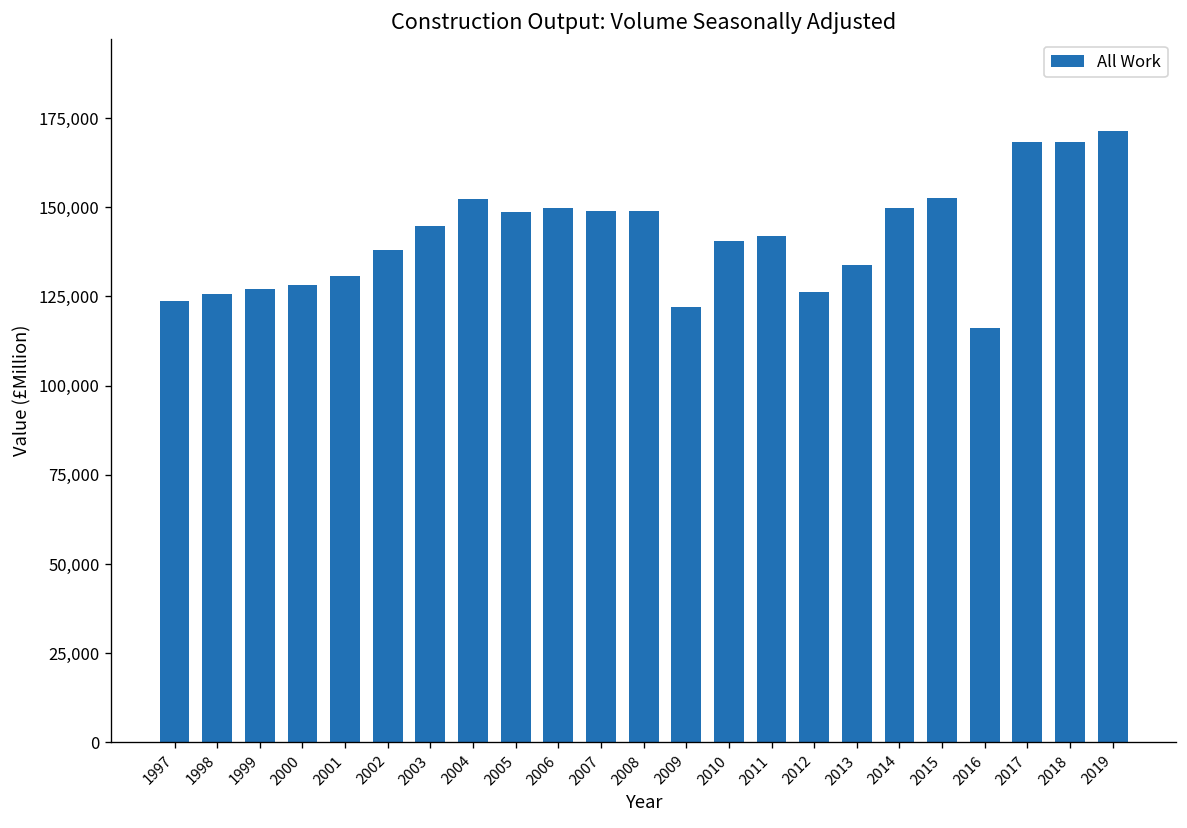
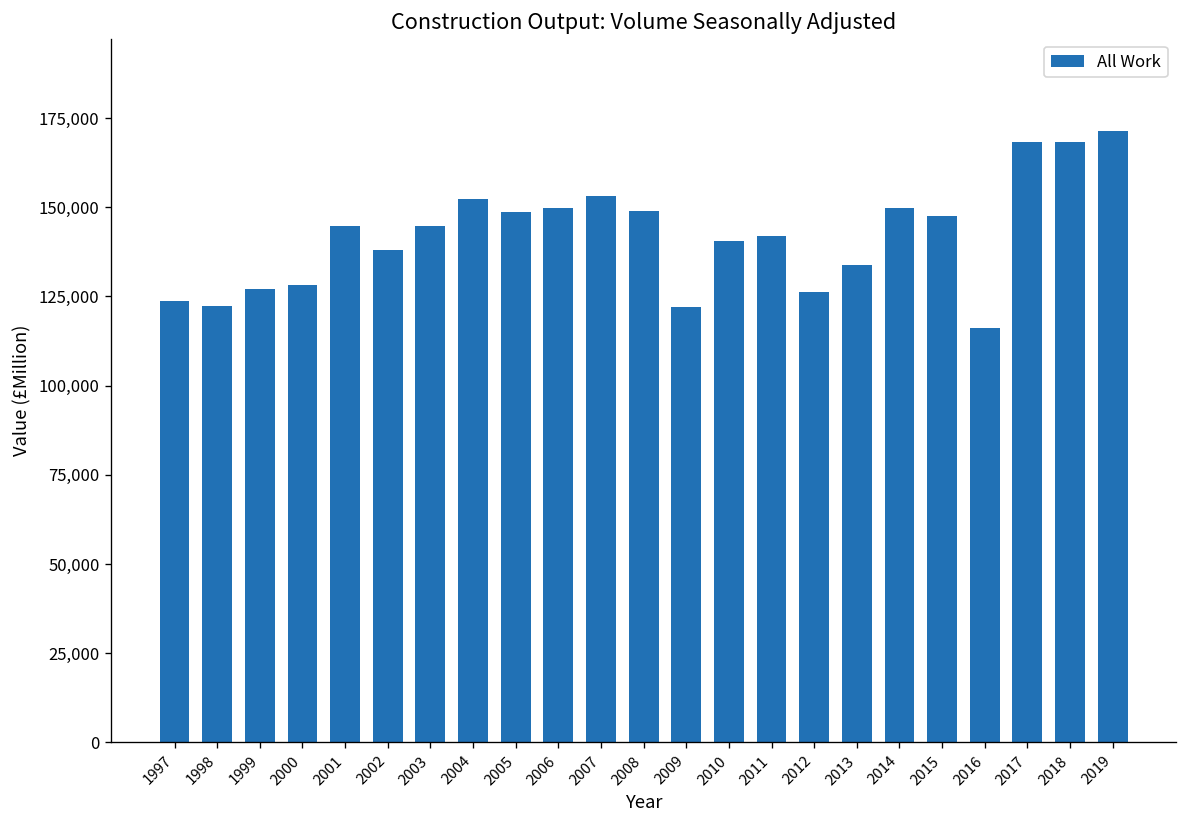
  {
    "1997": "124,000",
-   "1998": "126,000",
+   "1998": "122,000",
    "1999": "127,000",
    "2000": "128,000",
-   "2001": "131,000",
+   "2001": "145,000",
    "2002": "138,000",
    "2003": "145,000",
    "2004": "152,000",
    "2005": "149,000",
    "2006": "150,000",
-   "2007": "149,000",
+   "2007": "153,000",
    "2008": "149,000",
    "2009": "122,000",
    "2010": "140,000",
    "2011": "142,000",
    "2012": "126,000",
    "2013": "134,000",
    "2014": "150,000",
-   "2015": "153,000",
+   "2015": "148,000",
    "2016": "116,000",
    "2017": "168,000",
    "2018": "168,000",
    "2019": "171,000"
  }
